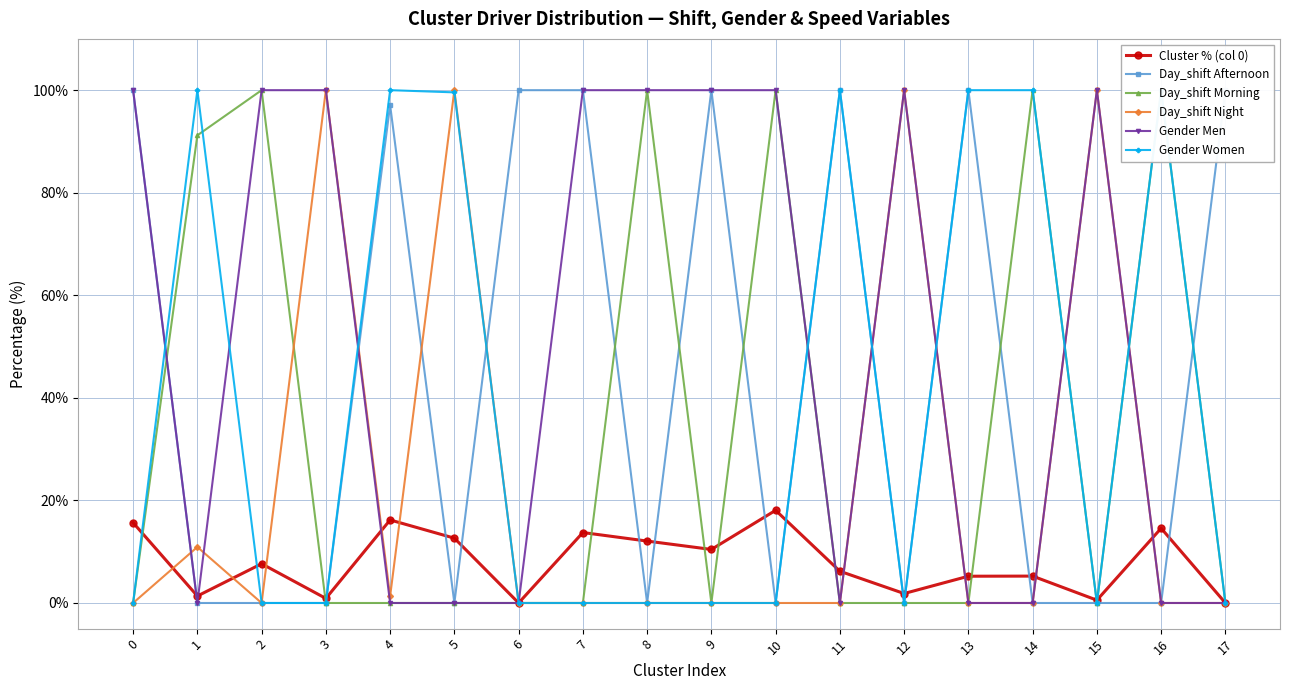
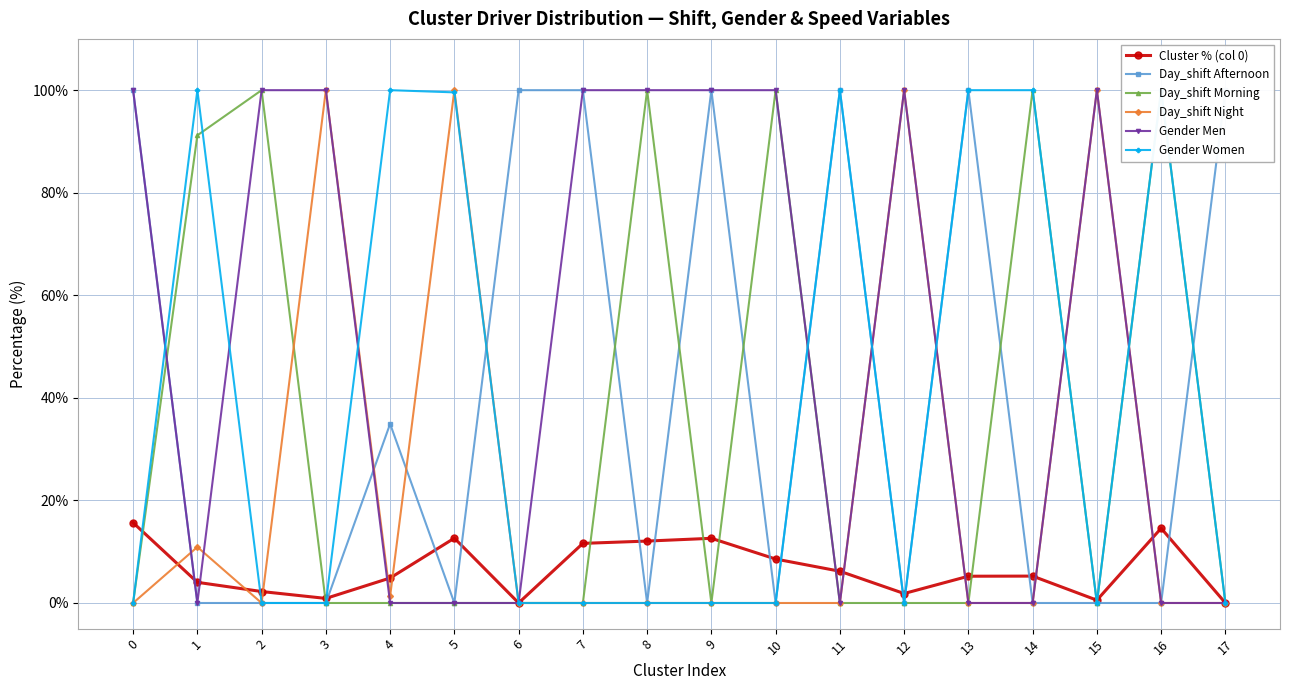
  {
    "Cluster % (col 0)": {
      "0": "16%",
-     "1": "1%",
-     "2": "8%",
+     "1": "4%",
+     "2": "2%",
      "3": "1%",
-     "4": "16%",
+     "4": "5%",
      "5": "13%",
-     "7": "14%",
+     "7": "12%",
      "8": "12%",
-     "9": "10%",
-     "10": "18%",
+     "9": "13%",
+     "10": "9%",
      "11": "6%",
      "12": "2%",
      "13": "5%",
      "14": "5%",
      "15": "1%",
      "16": "15%"
    },
    "Day_shift Afternoon": {
-     "4": "97%",
+     "4": "35%",
      "6": "100%"
    },
    "Day_shift Morning": {
      "1": "91%"
    },
    "Day_shift Night": {
      "1": "11%",
      "4": "1%"
    },
    "Gender Women": {
      "1": "100%",
      "4": "100%"
    }
  }
